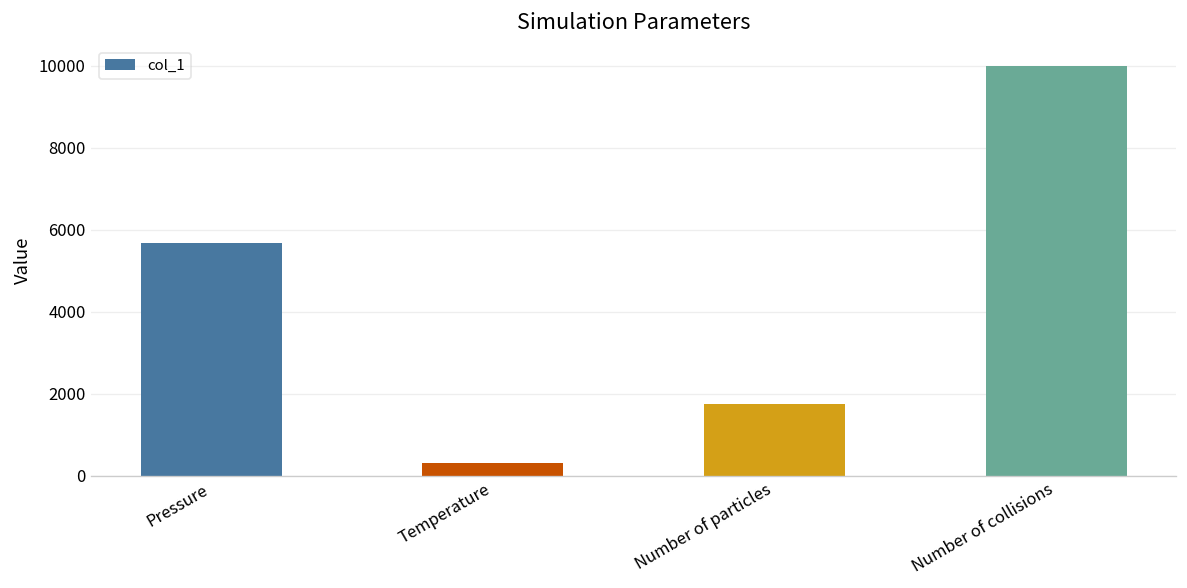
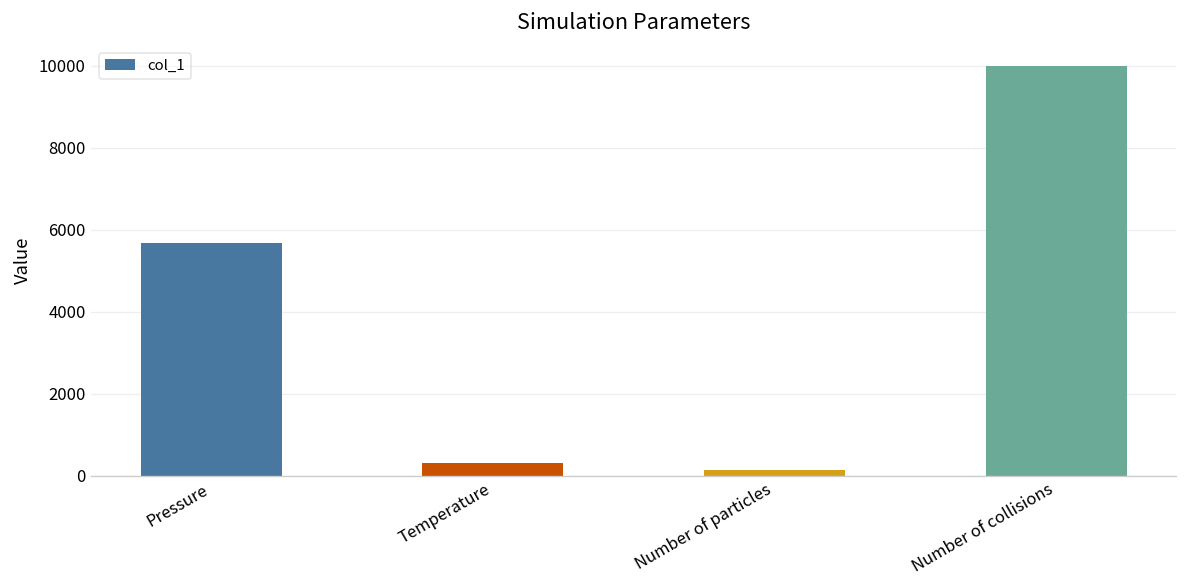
  {
    "Pressure": 5700,
    "Temperature": 300,
-   "Number of particles": 1800,
+   "Number of particles": 200,
    "Number of collisions": 10000
  }
